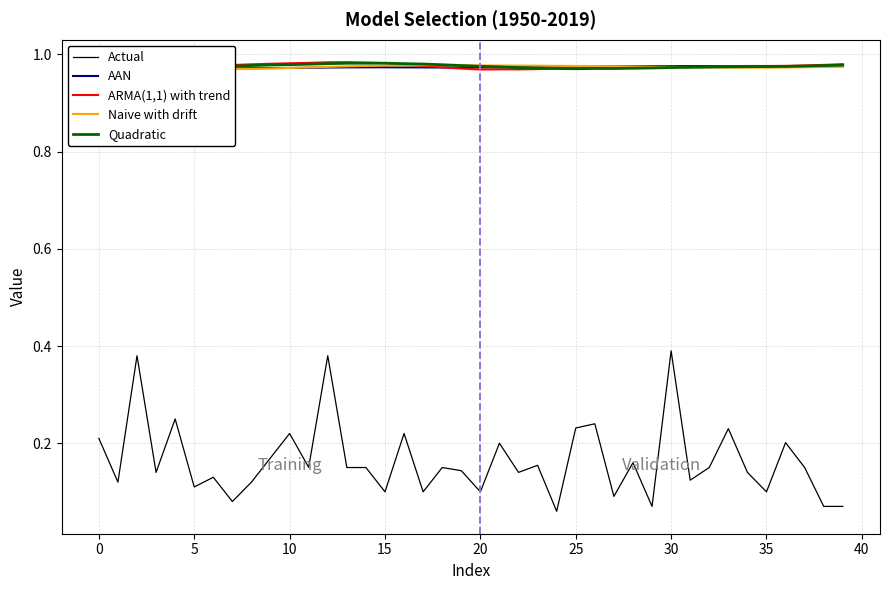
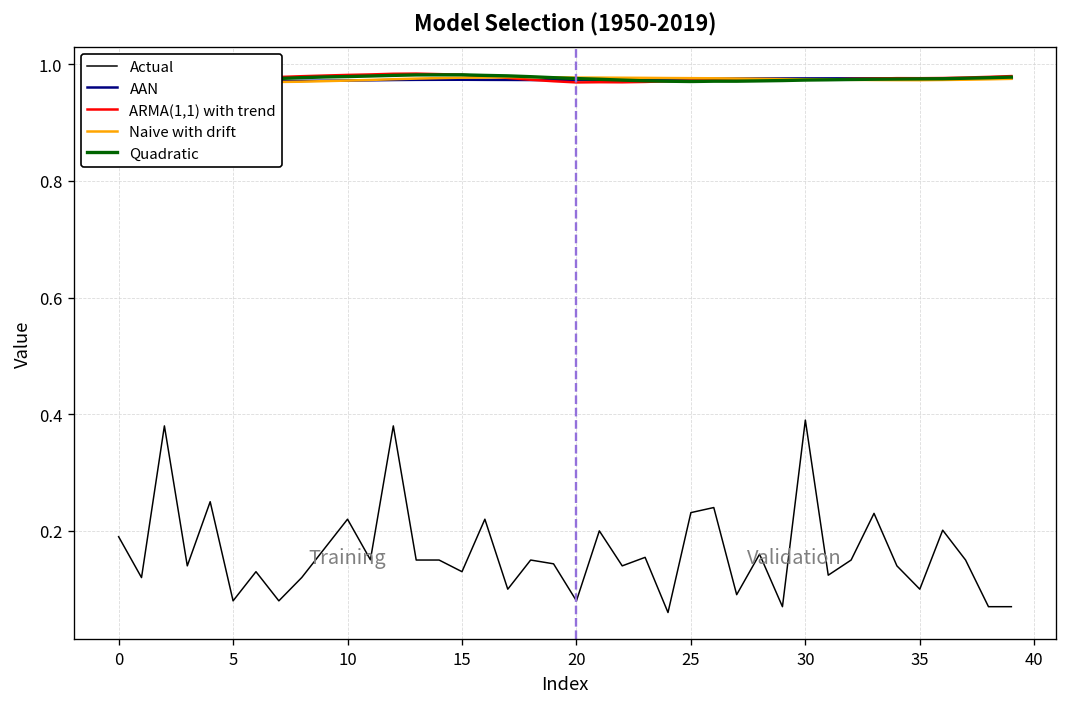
  {
    "Actual": {
-     "0": 0.21,
-     "5": 0.11,
+     "0": 0.19,
+     "5": 0.08,
      "10": 0.22,
-     "15": 0.10,
-     "20": 0.10,
+     "15": 0.13,
+     "20": 0.08,
      "25": 0.23,
      "30": 0.39,
      "35": 0.10
    }
  }
